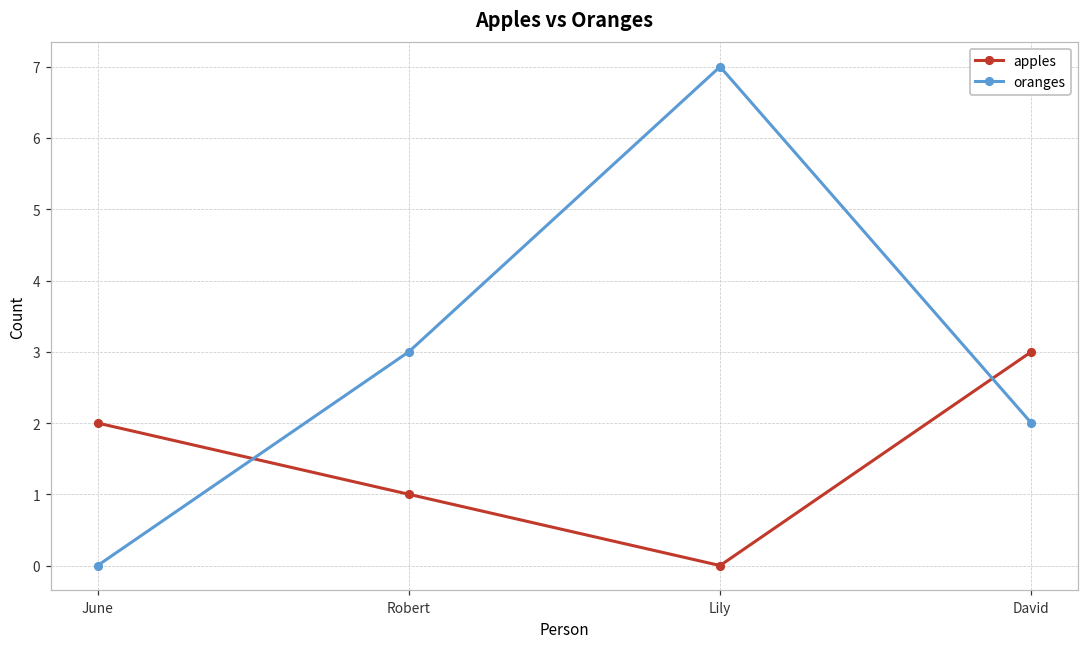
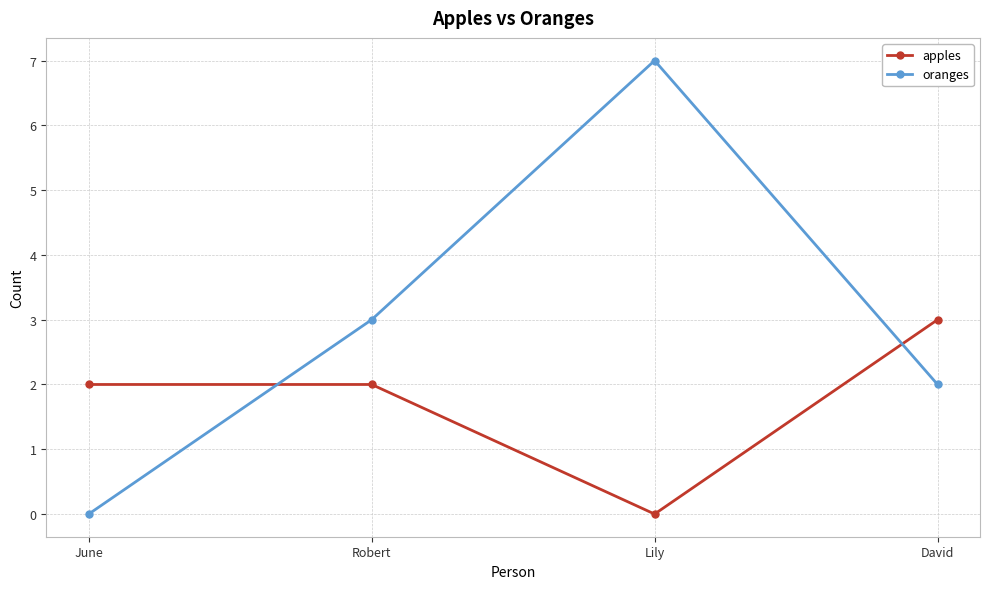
  {
    "apples": {
      "June": 2,
-     "Robert": 1,
+     "Robert": 2,
      "Lily": 0,
      "David": 3
    },
    "oranges": {
      "June": 0,
      "Robert": 3,
      "Lily": 7,
      "David": 2
    }
  }
